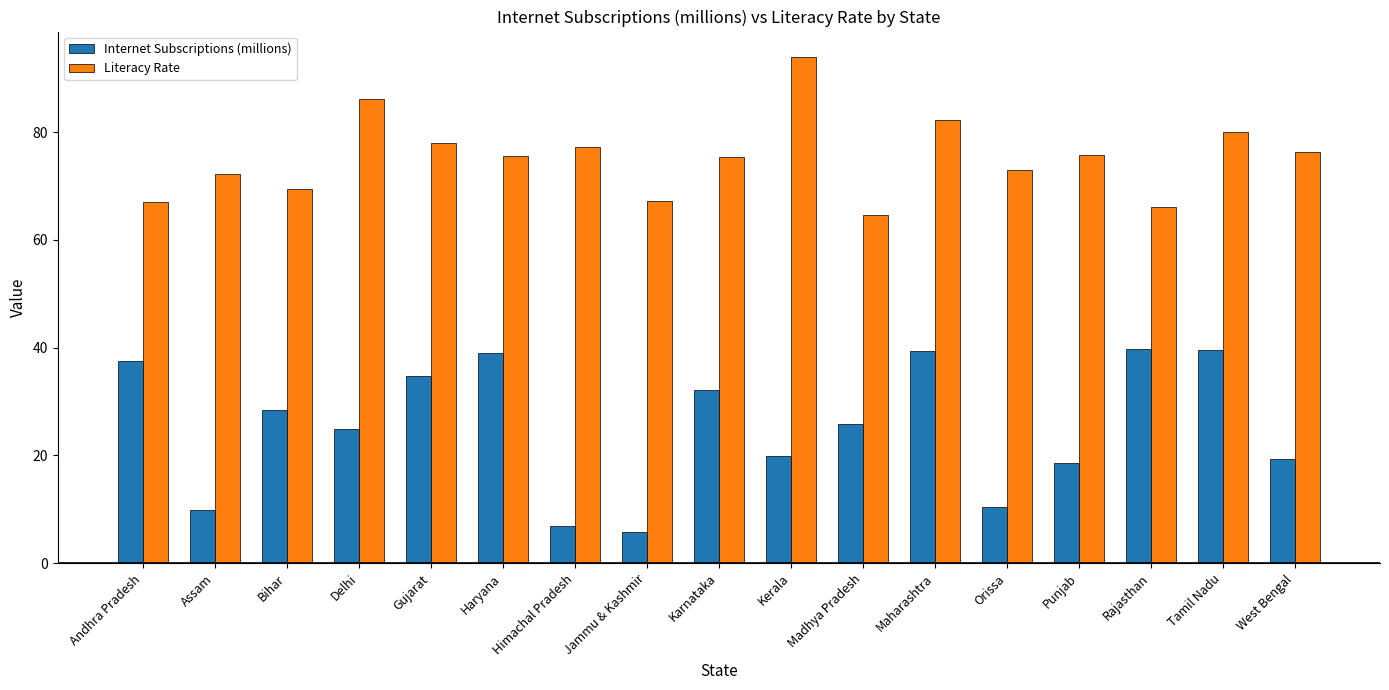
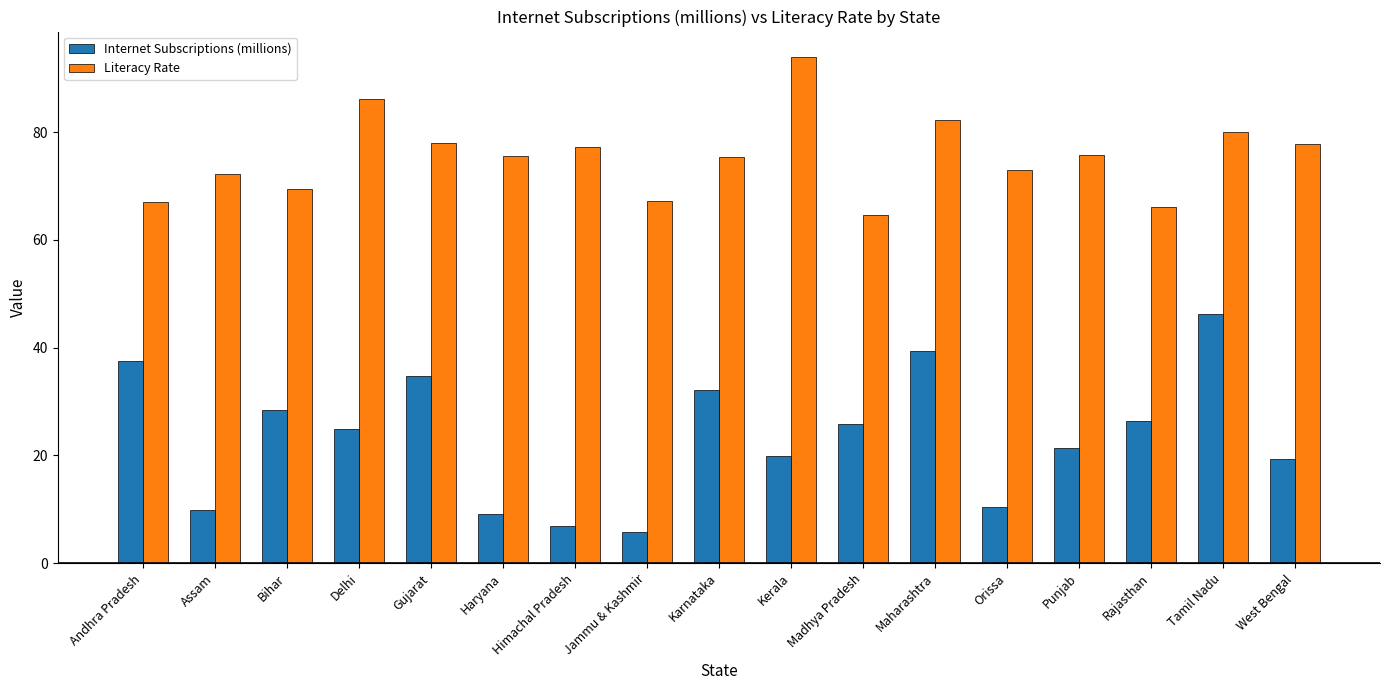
  {
    "Internet Subscriptions (millions)": {
      "Andhra Pradesh": 38,
      "Assam": 10,
      "Bihar": 28,
      "Delhi": 25,
      "Gujarat": 35,
-     "Haryana": 39,
+     "Haryana": 9,
      "Himachal Pradesh": 7,
      "Jammu & Kashmir": 6,
      "Karnataka": 32,
      "Kerala": 20,
      "Madhya Pradesh": 26,
      "Maharashtra": 39,
      "Orissa": 10,
-     "Punjab": 19,
-     "Rajasthan": 40,
-     "Tamil Nadu": 40,
+     "Punjab": 21,
+     "Rajasthan": 26,
+     "Tamil Nadu": 46,
      "West Bengal": 19
    },
    "Literacy Rate": {
      "Andhra Pradesh": 67,
      "Assam": 72,
      "Bihar": 70,
      "Delhi": 86,
      "Gujarat": 78,
      "Haryana": 76,
      "Himachal Pradesh": 77,
      "Jammu & Kashmir": 67,
      "Karnataka": 75,
      "Kerala": 94,
      "Madhya Pradesh": 65,
      "Maharashtra": 82,
      "Orissa": 73,
      "Punjab": 76,
      "Rajasthan": 66,
      "Tamil Nadu": 80,
-     "West Bengal": 76
+     "West Bengal": 78
    }
  }
